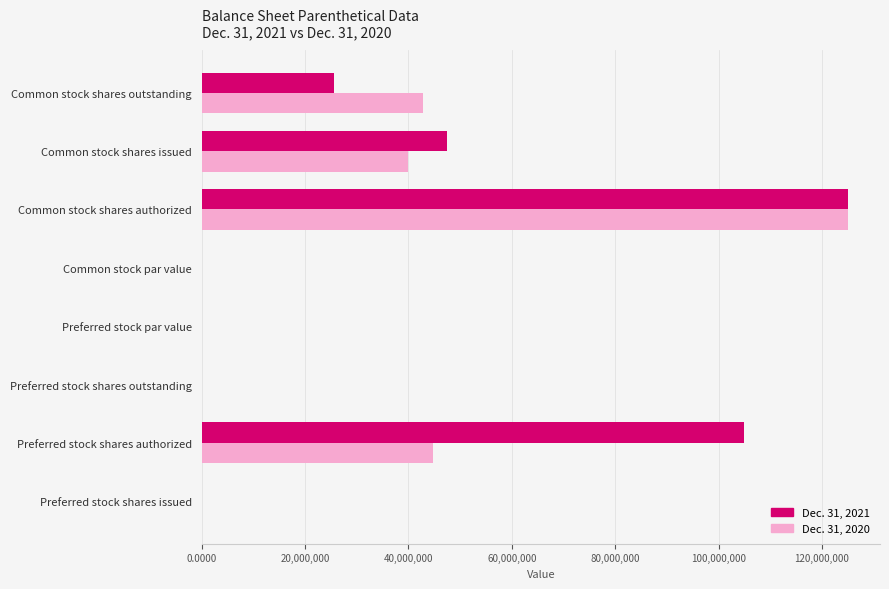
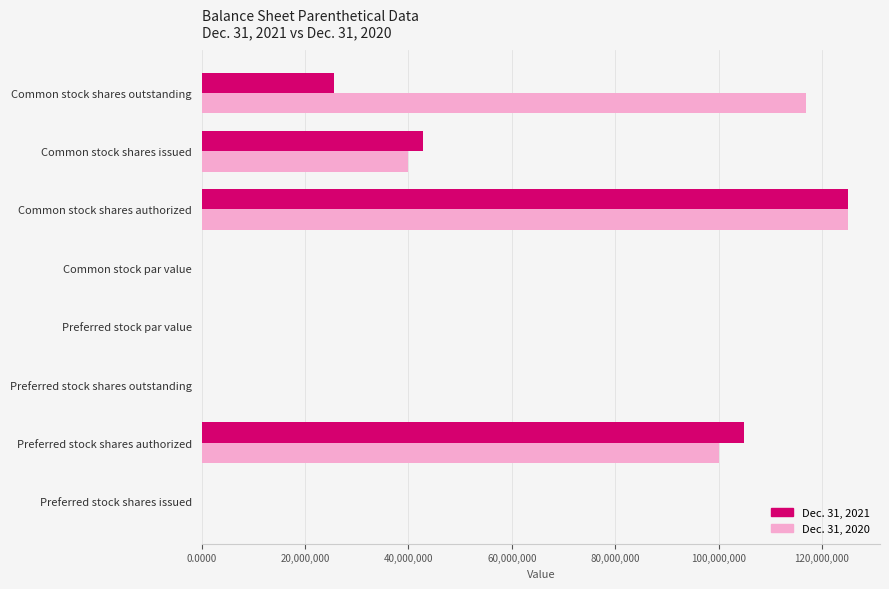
  {
    "Dec. 31, 2021": {
      "Common stock shares outstanding": "26,000,000",
-     "Common stock shares issued": "47,000,000",
+     "Common stock shares issued": "43,000,000",
      "Common stock shares authorized": "125,000,000",
      "Preferred stock par value": "0",
      "Preferred stock shares outstanding": "0",
      "Preferred stock shares authorized": "105,000,000",
      "Preferred stock shares issued": "0"
    },
    "Dec. 31, 2020": {
-     "Common stock shares outstanding": "43,000,000",
+     "Common stock shares outstanding": "117,000,000",
      "Common stock shares issued": "40,000,000",
      "Common stock shares authorized": "125,000,000",
      "Preferred stock par value": "0",
      "Preferred stock shares outstanding": "0",
-     "Preferred stock shares authorized": "45,000,000",
+     "Preferred stock shares authorized": "100,000,000",
      "Preferred stock shares issued": "0"
    }
  }
